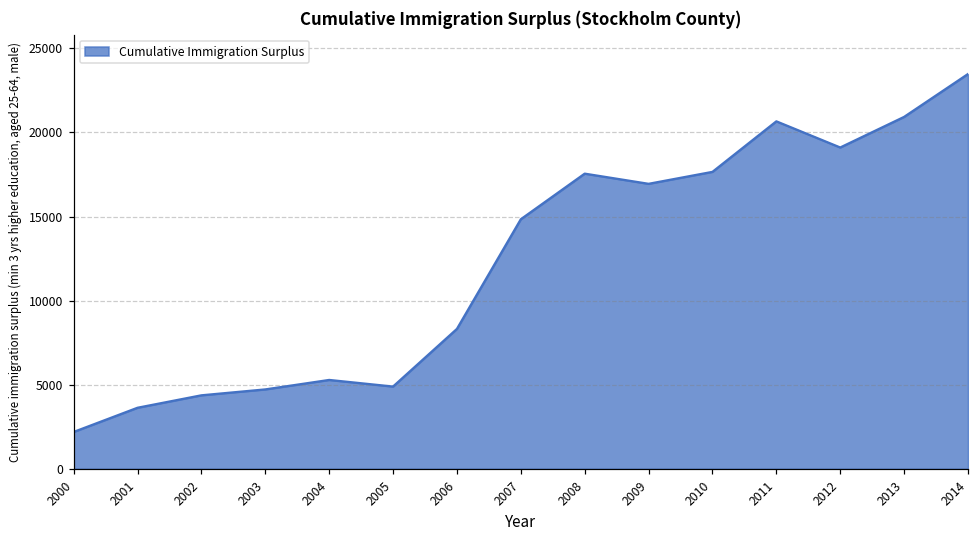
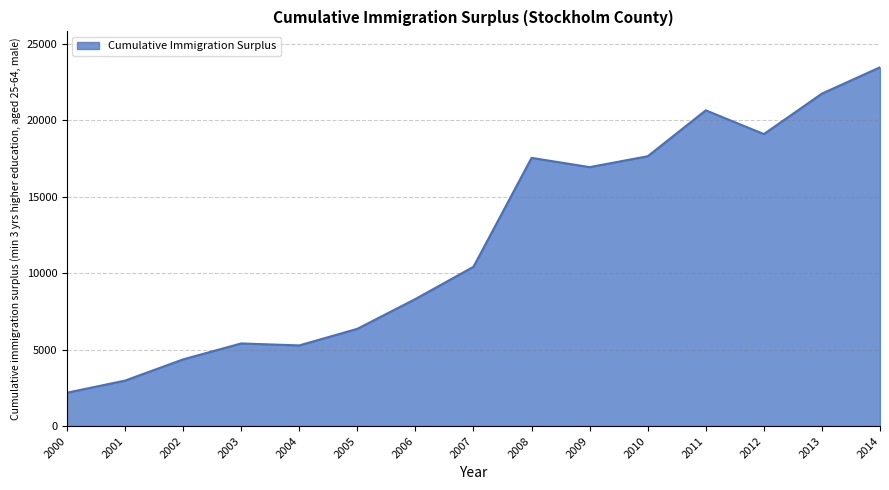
  {
    "2000": 2200,
-   "2001": 3600,
+   "2001": 3000,
    "2002": 4400,
-   "2003": 4700,
+   "2003": 5400,
    "2004": 5300,
-   "2005": 4900,
+   "2005": 6400,
    "2006": 8300,
-   "2007": 14800,
+   "2007": 10400,
    "2008": 17500,
    "2009": 16900,
    "2010": 17700,
    "2011": 20700,
    "2012": 19100,
-   "2013": 20900,
+   "2013": 21800,
    "2014": 23500
  }
